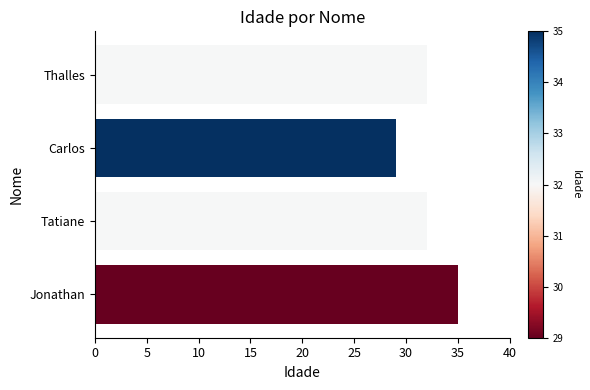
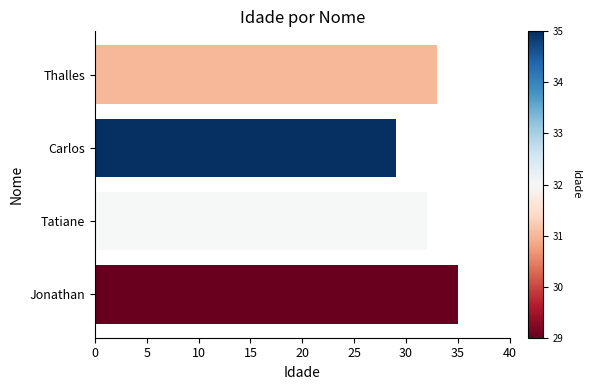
  {
-   "Thalles": 32,
+   "Thalles": 33,
    "Carlos": 29,
    "Tatiane": 32,
    "Jonathan": 35
  }
